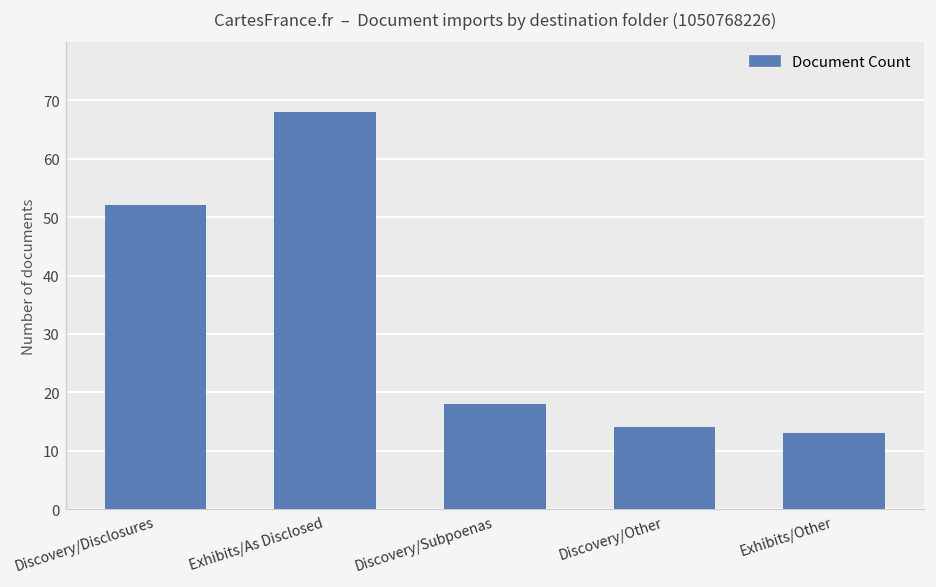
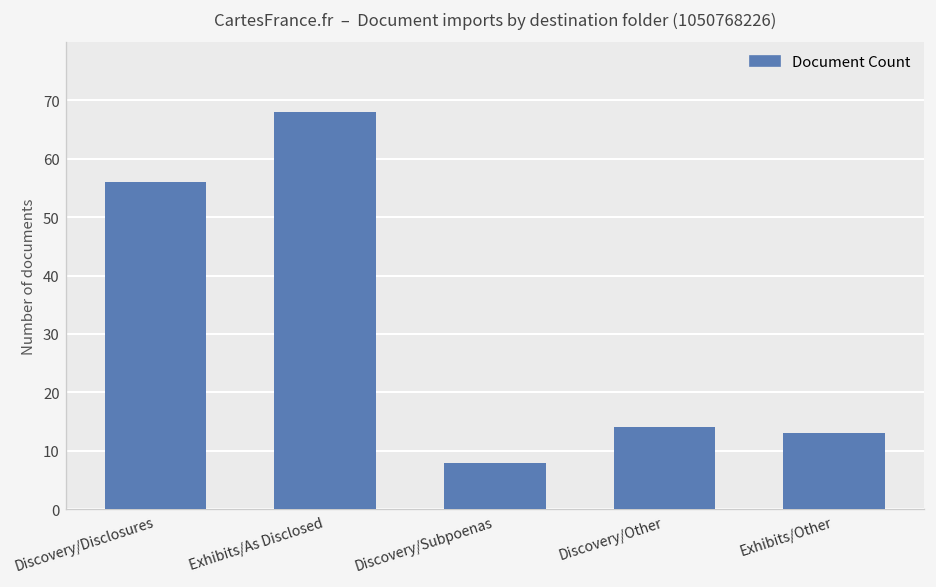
  {
-   "Discovery/Disclosures": 52,
+   "Discovery/Disclosures": 56,
    "Exhibits/As Disclosed": 68,
-   "Discovery/Subpoenas": 18,
+   "Discovery/Subpoenas": 8,
    "Discovery/Other": 14,
    "Exhibits/Other": 13
  }
